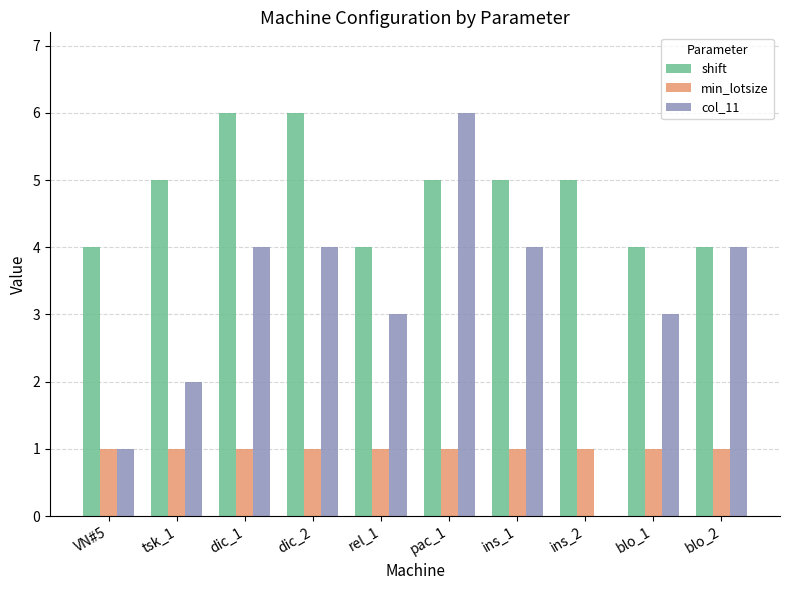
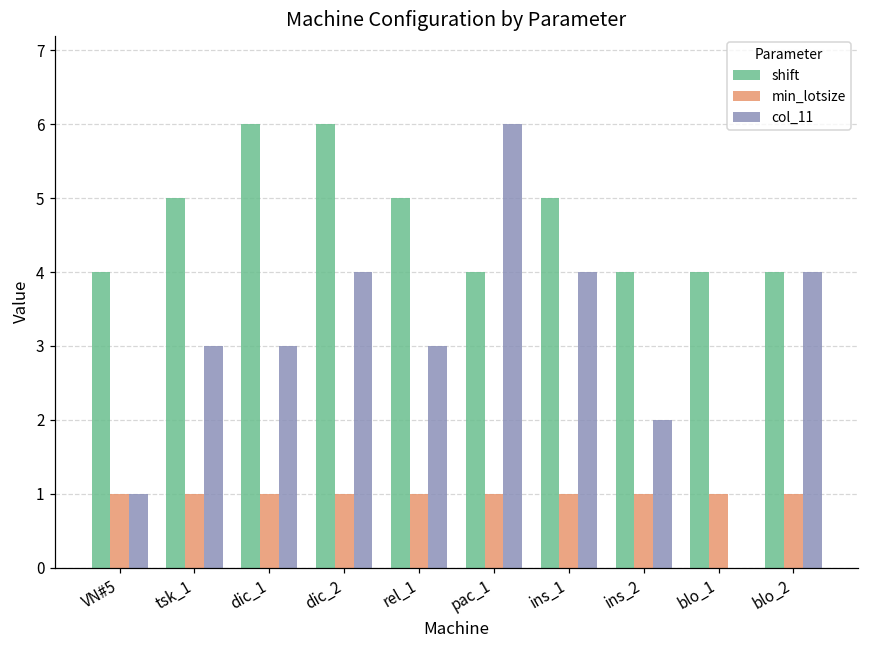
  {
    "shift": {
      "VN#5": 4,
      "tsk_1": 5,
      "dic_1": 6,
      "dic_2": 6,
-     "rel_1": 4,
-     "pac_1": 5,
+     "rel_1": 5,
+     "pac_1": 4,
      "ins_1": 5,
-     "ins_2": 5,
+     "ins_2": 4,
      "blo_1": 4,
      "blo_2": 4
    },
    "min_lotsize": {
      "VN#5": 1,
      "tsk_1": 1,
      "dic_1": 1,
      "dic_2": 1,
      "rel_1": 1,
      "pac_1": 1,
      "ins_1": 1,
      "ins_2": 1,
      "blo_1": 1,
      "blo_2": 1
    },
    "col_11": {
      "VN#5": 1,
-     "tsk_1": 2,
-     "dic_1": 4,
+     "tsk_1": 3,
+     "dic_1": 3,
      "dic_2": 4,
      "rel_1": 3,
      "pac_1": 6,
      "ins_1": 4,
-     "ins_2": 0,
-     "blo_1": 3,
+     "ins_2": 2,
+     "blo_1": 0,
      "blo_2": 4
    }
  }
